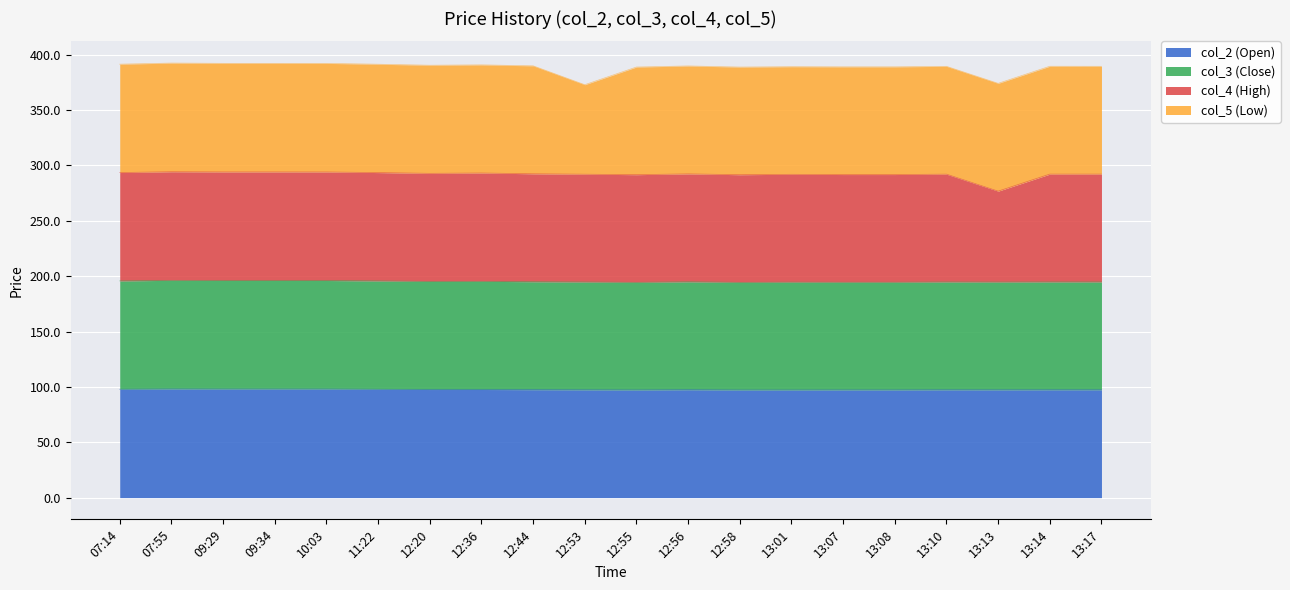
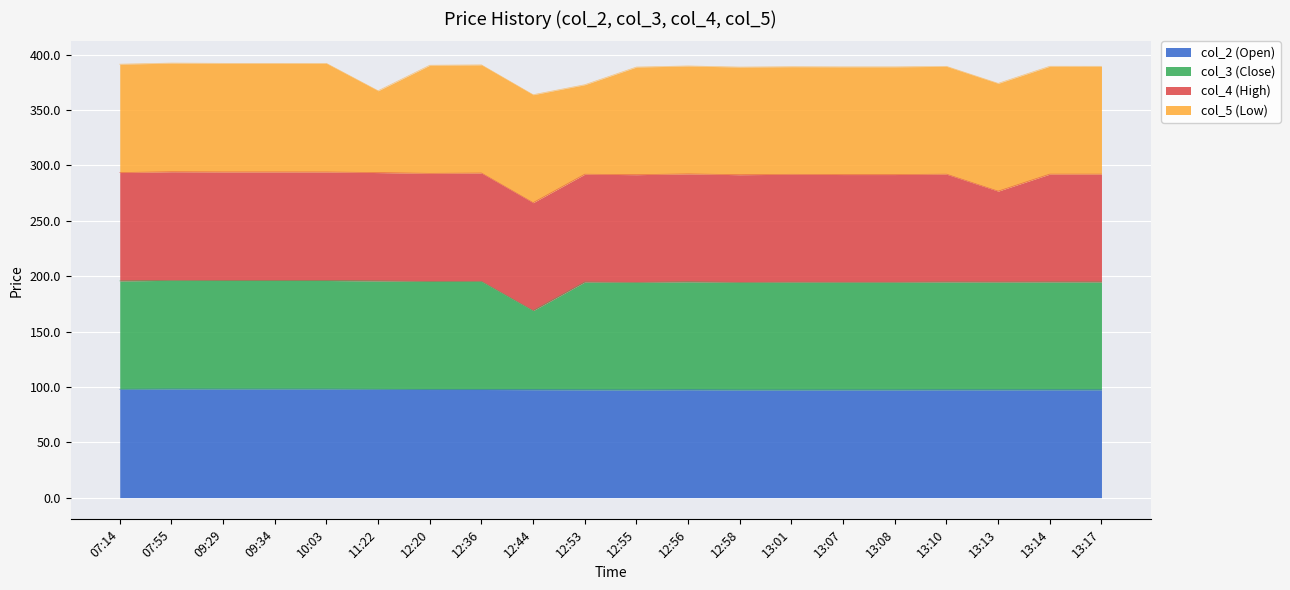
  {
    "col_2 (Open)": {
      "07:14": 98,
      "07:55": 98,
      "09:29": 98,
      "09:34": 98,
      "10:03": 98,
      "11:22": 98,
      "12:20": 98,
      "12:36": 98,
      "12:44": 98,
      "12:53": 97,
      "12:55": 97,
      "12:56": 97,
      "12:58": 97,
      "13:01": 97,
      "13:07": 97,
      "13:08": 97,
      "13:10": 97,
      "13:13": 97,
      "13:14": 97,
      "13:17": 97
    },
    "col_3 (Close)": {
      "07:14": 98,
      "07:55": 98,
      "09:29": 98,
      "09:34": 98,
      "10:03": 98,
      "11:22": 98,
      "12:20": 98,
      "12:36": 98,
-     "12:44": 98,
+     "12:44": 71,
      "12:53": 97,
      "12:55": 97,
      "12:56": 97,
      "12:58": 97,
      "13:01": 97,
      "13:07": 97,
      "13:08": 97,
      "13:10": 97,
      "13:13": 97,
      "13:14": 97,
      "13:17": 97
    },
    "col_4 (High)": {
      "07:14": 98,
      "07:55": 98,
      "09:29": 98,
      "09:34": 98,
      "10:03": 98,
      "11:22": 98,
      "12:20": 98,
      "12:36": 98,
      "12:44": 98,
      "12:53": 97,
      "12:55": 97,
      "12:56": 97,
      "12:58": 97,
      "13:01": 97,
      "13:07": 97,
      "13:08": 97,
      "13:10": 97,
      "13:13": 82,
      "13:14": 97,
      "13:17": 97
    },
    "col_5 (Low)": {
      "07:14": 98,
      "07:55": 98,
      "09:29": 98,
      "09:34": 98,
      "10:03": 98,
-     "11:22": 98,
+     "11:22": 74,
      "12:20": 98,
      "12:36": 98,
      "12:44": 98,
      "12:53": 81,
      "12:55": 97,
      "12:56": 97,
      "12:58": 97,
      "13:01": 97,
      "13:07": 97,
      "13:08": 97,
      "13:10": 97,
      "13:13": 97,
      "13:14": 97,
      "13:17": 97
    }
  }
